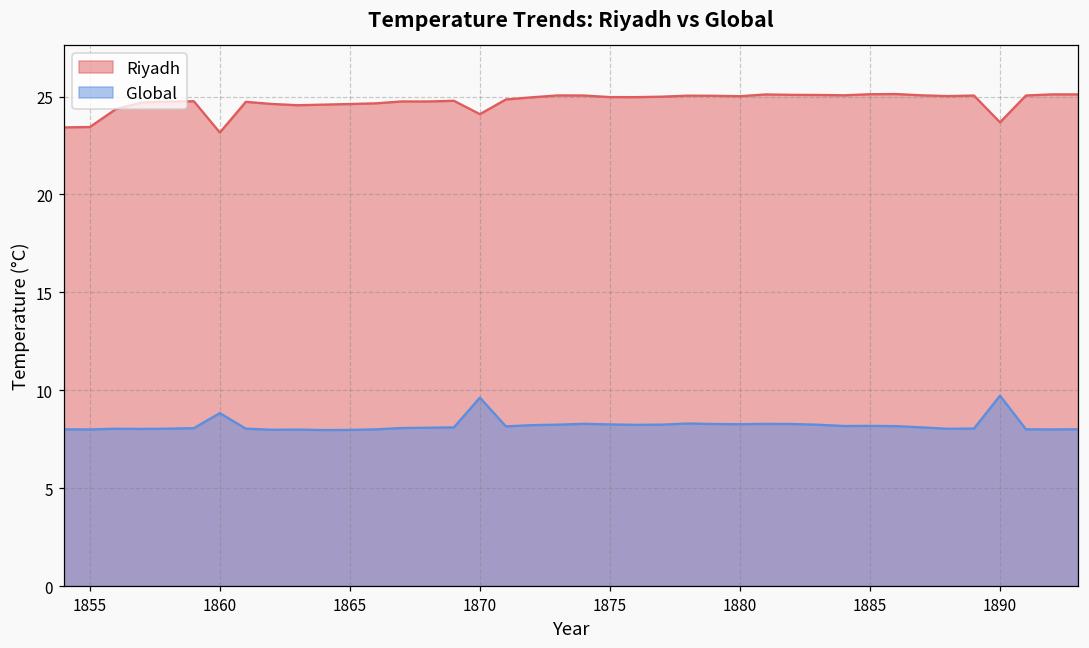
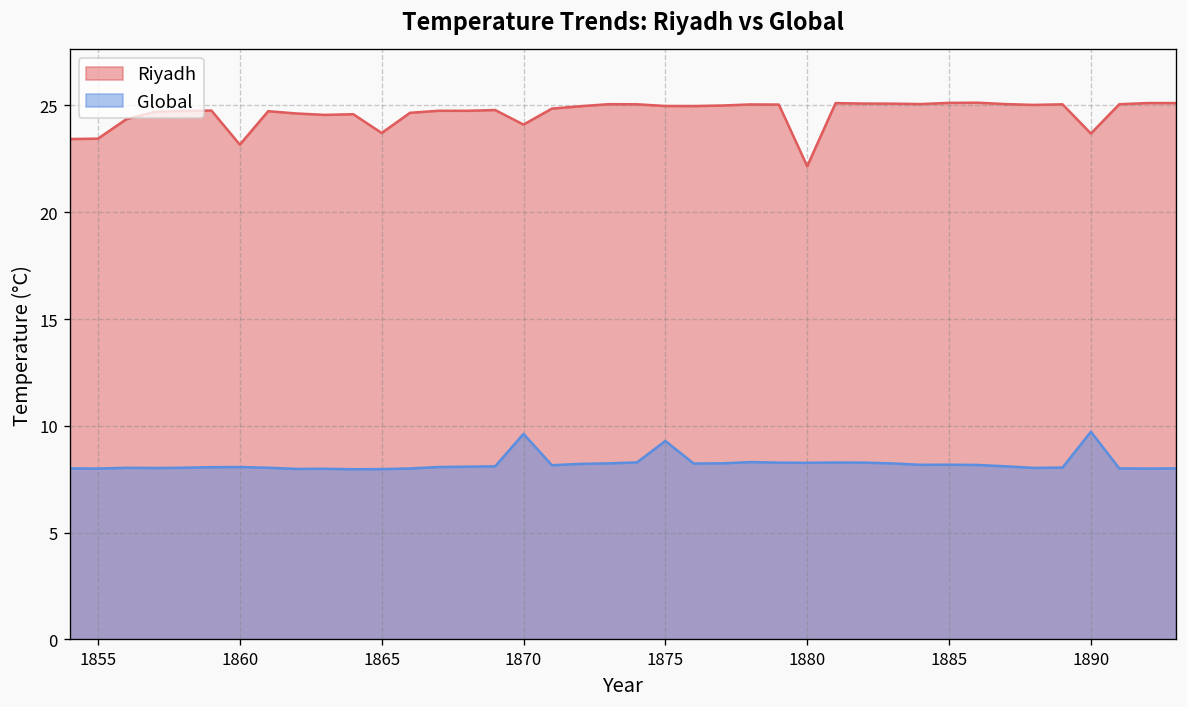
  {
    "Riyadh": {
      "1855": 23.4,
      "1860": 23.2,
-     "1865": 24.6,
+     "1865": 23.7,
      "1870": 24.1,
      "1875": 25.0,
-     "1880": 25.0,
+     "1880": 22.2,
      "1885": 25.1,
      "1890": 23.7
    },
    "Global": {
      "1855": 8.0,
-     "1860": 8.8,
+     "1860": 8.1,
      "1865": 8.0,
      "1870": 9.6,
-     "1875": 8.3,
+     "1875": 9.3,
      "1880": 8.3,
      "1885": 8.2,
      "1890": 9.7
    }
  }
